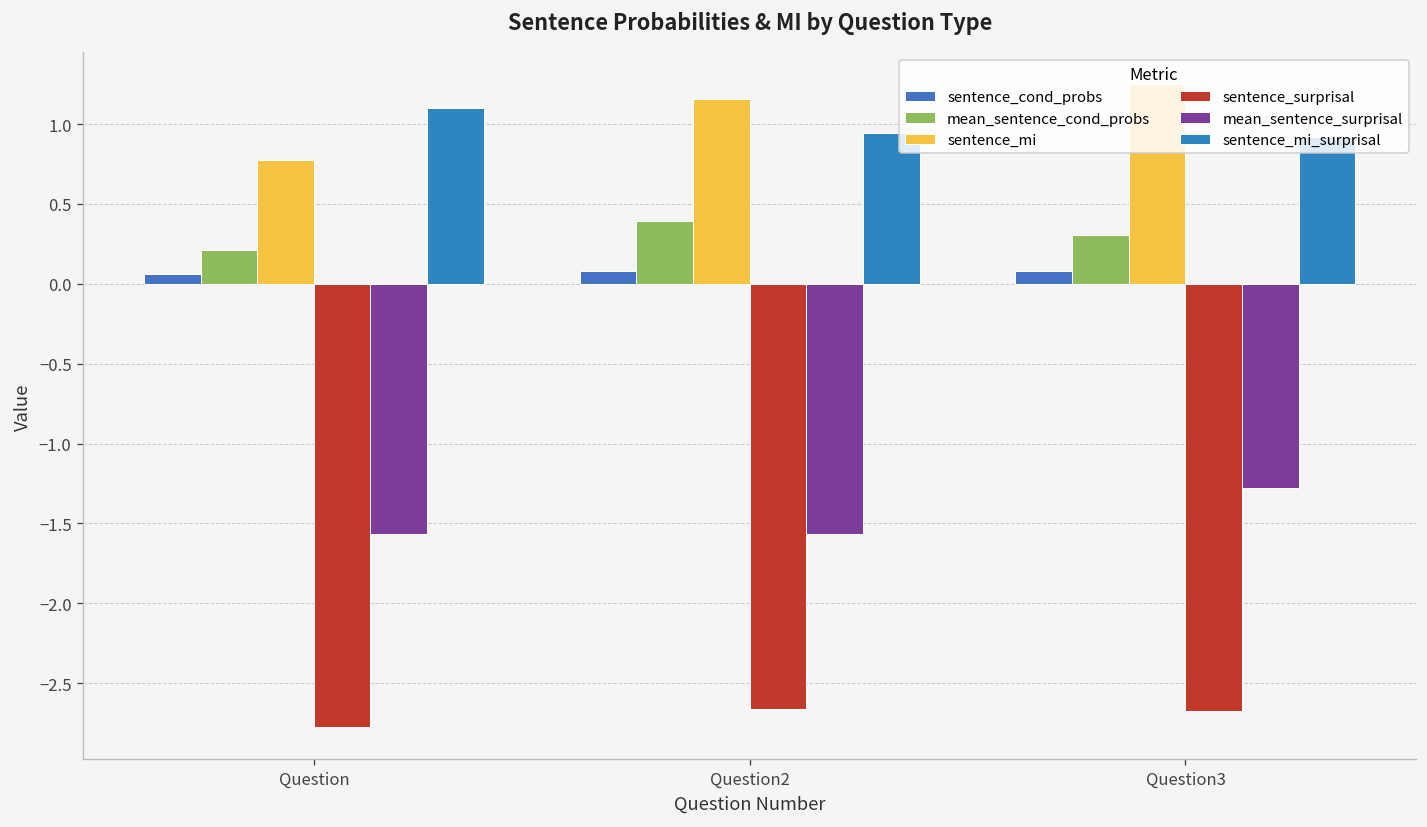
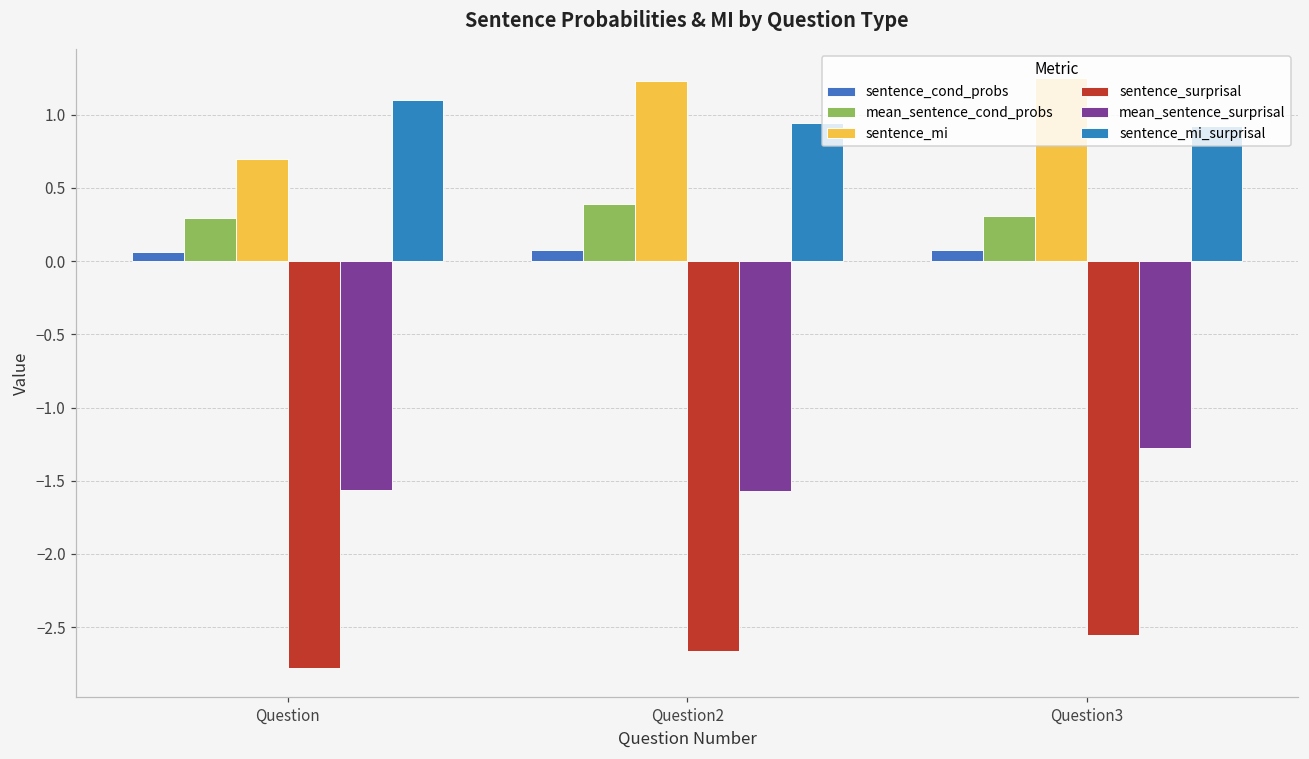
  {
    "mean_sentence_cond_probs": {
-     "Question": 0.21,
+     "Question": 0.29,
      "Question2": 0.39,
      "Question3": 0.30
    },
    "sentence_mi": {
-     "Question": 0.78,
-     "Question2": 1.16
+     "Question": 0.70,
+     "Question2": 1.23
    },
    "sentence_surprisal": {
      "Question": -2.78,
      "Question2": -2.66,
-     "Question3": -2.67
+     "Question3": -2.55
    },
    "mean_sentence_surprisal": {
      "Question": -1.56,
      "Question2": -1.57,
      "Question3": -1.28
    }
  }
